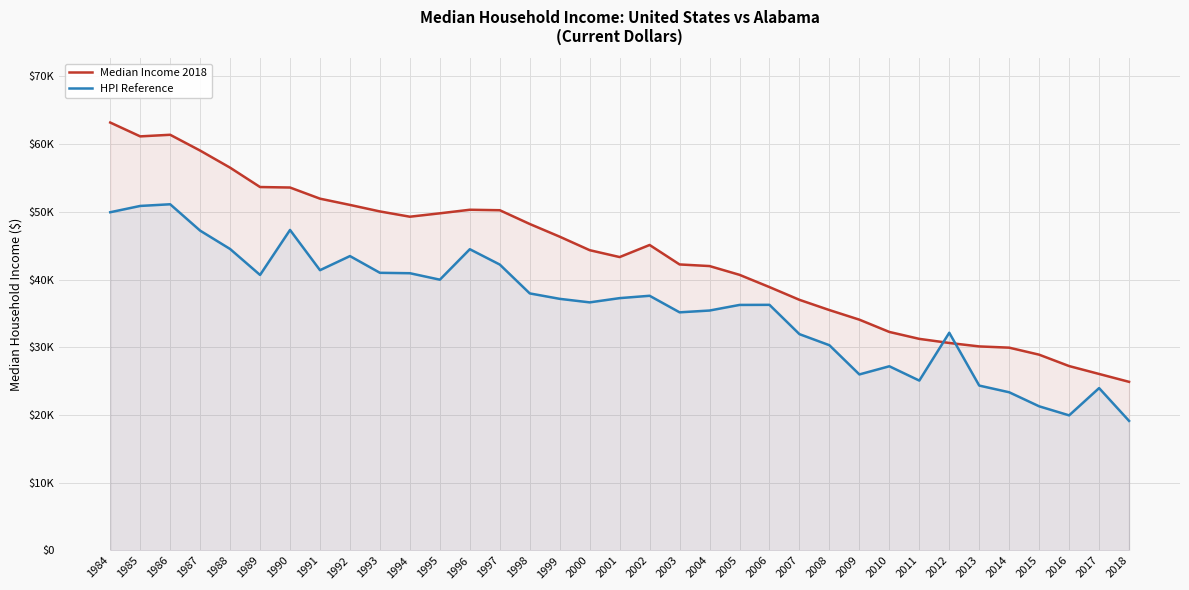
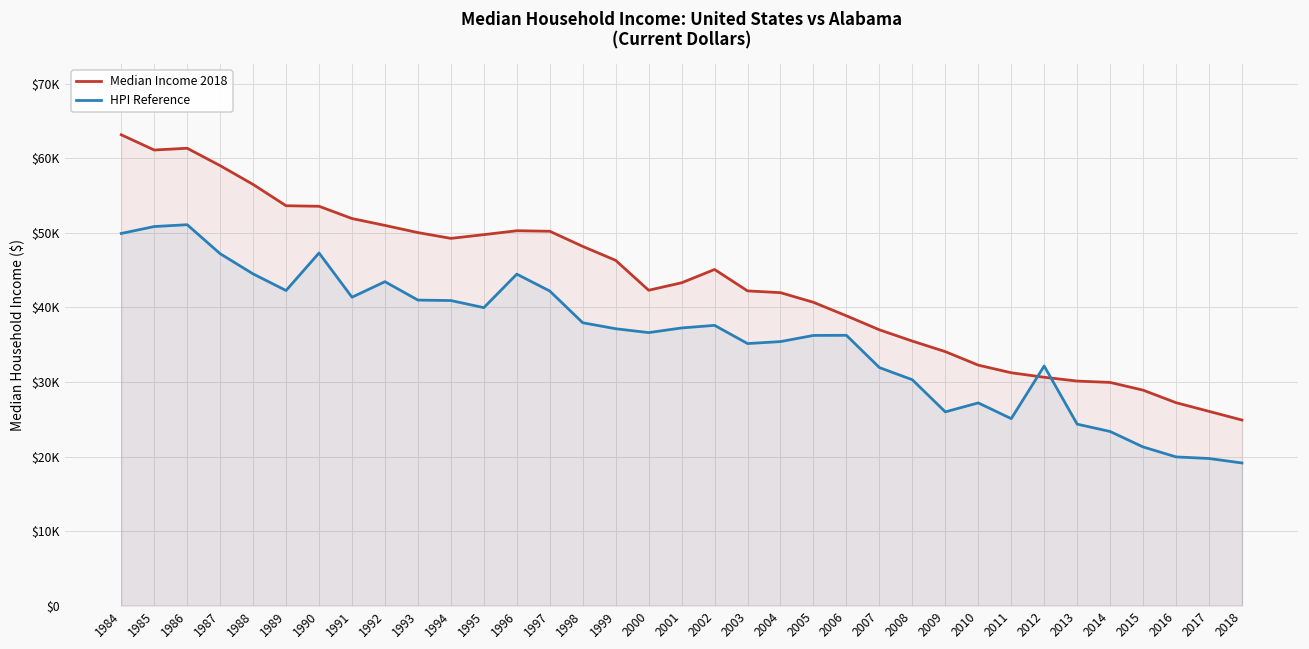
  {
    "Median Income 2018": {
      "1984": "$63000",
      "1985": "$61000",
      "1986": "$61000",
      "1987": "$59000",
      "1988": "$57000",
      "1989": "$54000",
      "1990": "$54000",
      "1991": "$52000",
      "1992": "$51000",
      "1993": "$50000",
      "1994": "$49000",
      "1995": "$50000",
      "1996": "$50000",
      "1997": "$50000",
      "1998": "$48000",
      "1999": "$46000",
-     "2000": "$44000",
+     "2000": "$42000",
      "2001": "$43000",
      "2002": "$45000",
      "2003": "$42000",
      "2004": "$42000",
      "2005": "$41000",
      "2006": "$39000",
      "2007": "$37000",
      "2008": "$35000",
      "2009": "$34000",
      "2010": "$32000",
      "2011": "$31000",
      "2012": "$31000",
      "2013": "$30000",
      "2014": "$30000",
      "2015": "$29000",
      "2016": "$27000",
      "2017": "$26000",
      "2018": "$25000"
    },
    "HPI Reference": {
      "1984": "$50000",
      "1985": "$51000",
      "1986": "$51000",
      "1987": "$47000",
      "1988": "$45000",
-     "1989": "$41000",
+     "1989": "$42000",
      "1990": "$47000",
      "1991": "$41000",
      "1992": "$43000",
      "1993": "$41000",
      "1994": "$41000",
      "1995": "$40000",
      "1996": "$44000",
      "1997": "$42000",
      "1998": "$38000",
      "1999": "$37000",
      "2000": "$37000",
      "2001": "$37000",
      "2002": "$38000",
      "2003": "$35000",
      "2004": "$35000",
      "2005": "$36000",
      "2006": "$36000",
      "2007": "$32000",
      "2008": "$30000",
      "2009": "$26000",
      "2010": "$27000",
      "2011": "$25000",
      "2012": "$32000",
      "2013": "$24000",
      "2014": "$23000",
      "2015": "$21000",
      "2016": "$20000",
-     "2017": "$24000",
+     "2017": "$20000",
      "2018": "$19000"
    }
  }
